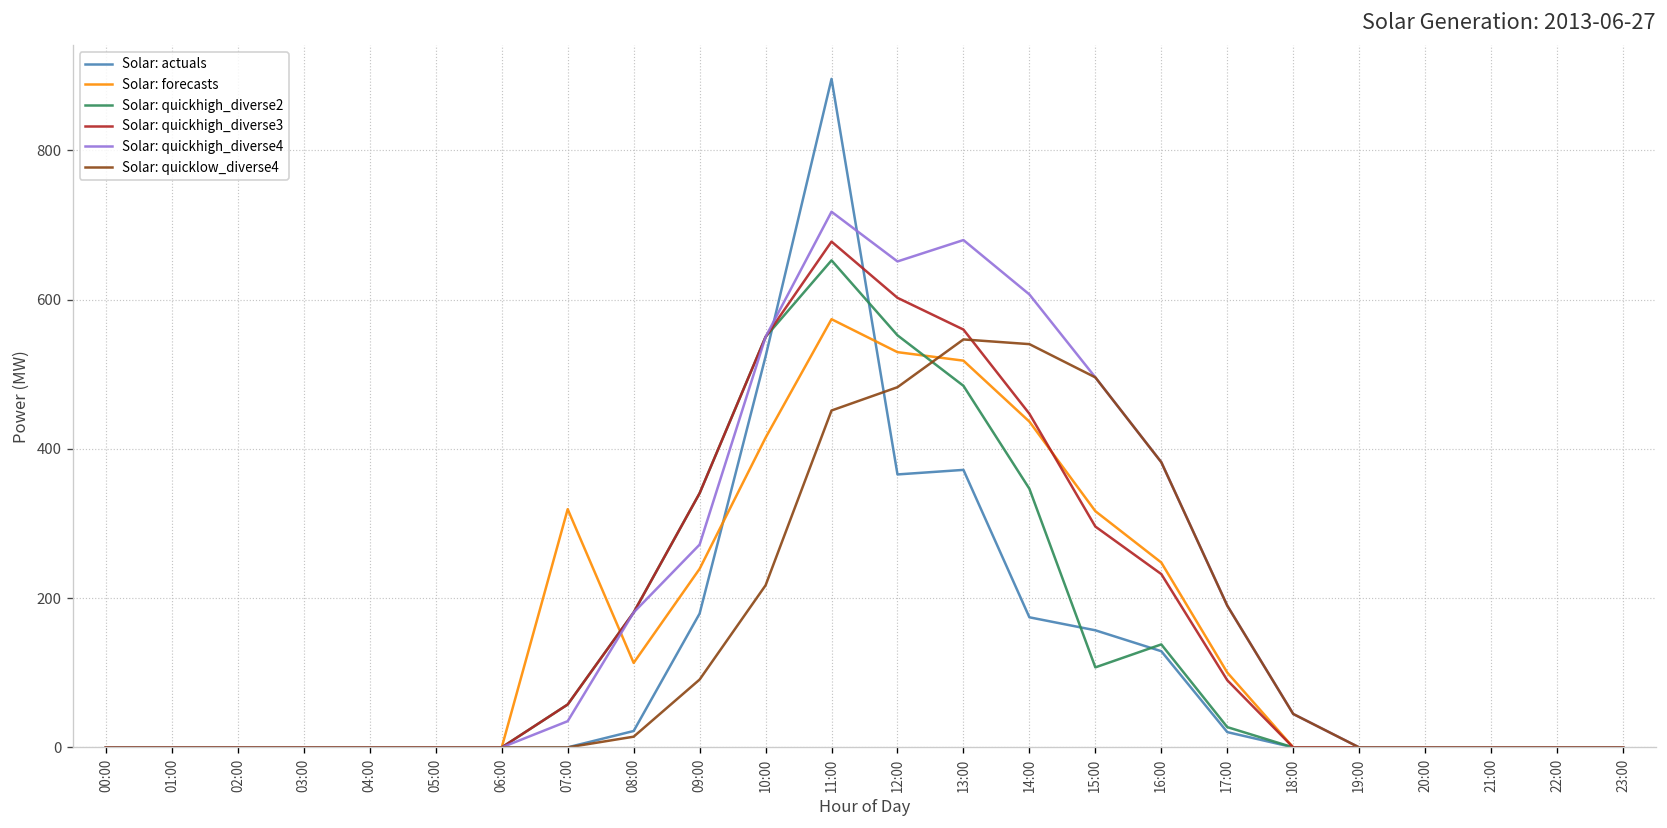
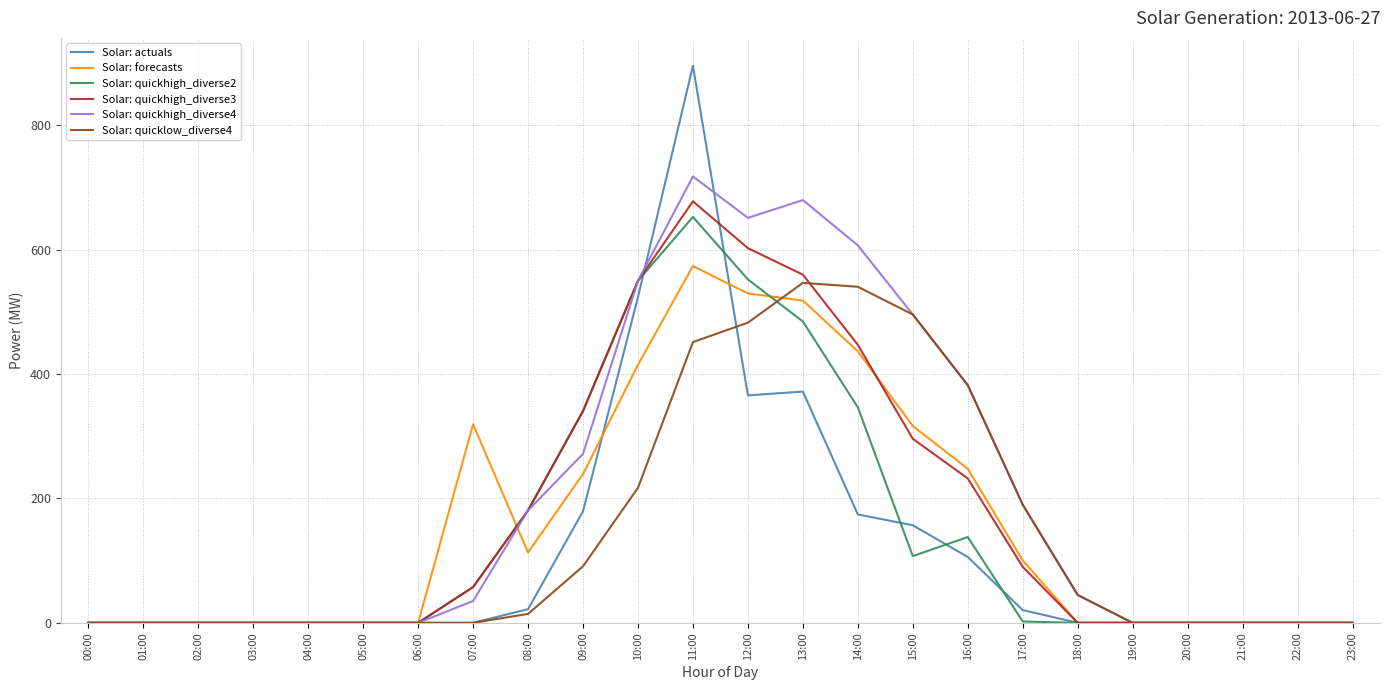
  {
    "Solar: actuals": {
      "08:00": 20,
      "09:00": 180,
      "10:00": 520,
      "11:00": 900,
      "12:00": 370,
      "13:00": 370,
      "14:00": 170,
      "15:00": 160,
-     "16:00": 130,
+     "16:00": 110,
      "17:00": 20
    },
    "Solar: forecasts": {
      "07:00": 320,
      "08:00": 110,
      "09:00": 240,
      "10:00": 410,
      "11:00": 570,
      "12:00": 530,
      "13:00": 520,
      "14:00": 440,
      "15:00": 320,
      "16:00": 250,
      "17:00": 100
    },
    "Solar: quickhigh_diverse2": {
      "11:00": 650,
      "12:00": 550,
      "13:00": 480,
      "14:00": 350,
      "15:00": 110,
      "16:00": 140,
-     "17:00": 30
+     "17:00": 0
    },
    "Solar: quickhigh_diverse4": {
      "07:00": 40,
      "09:00": 270,
      "11:00": 720,
      "12:00": 650,
      "13:00": 680,
      "14:00": 610
    }
  }
